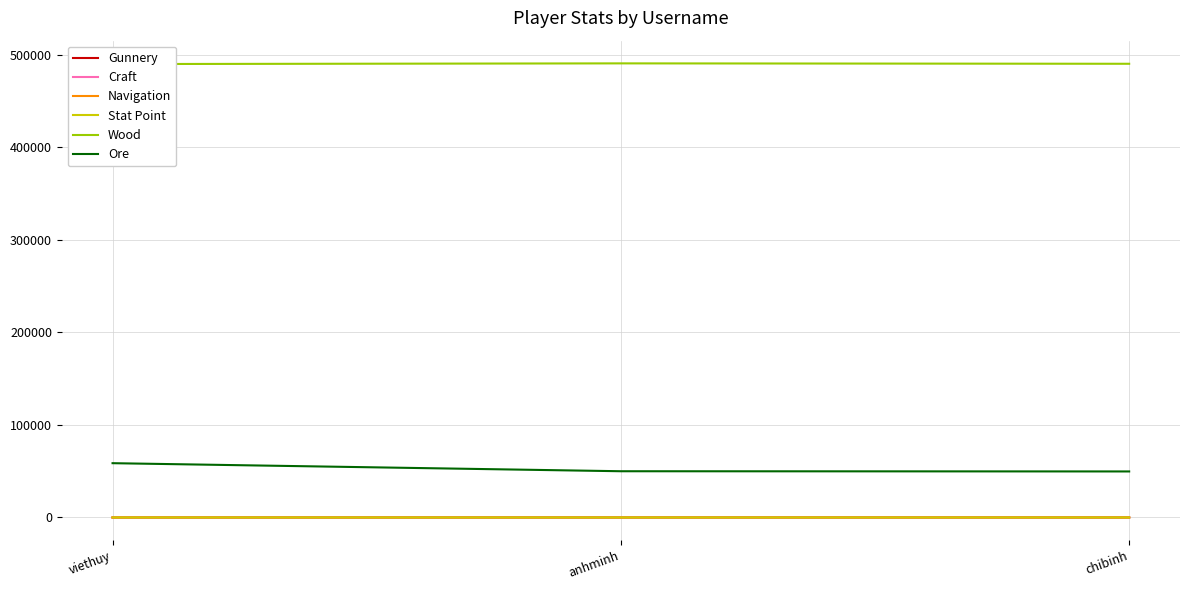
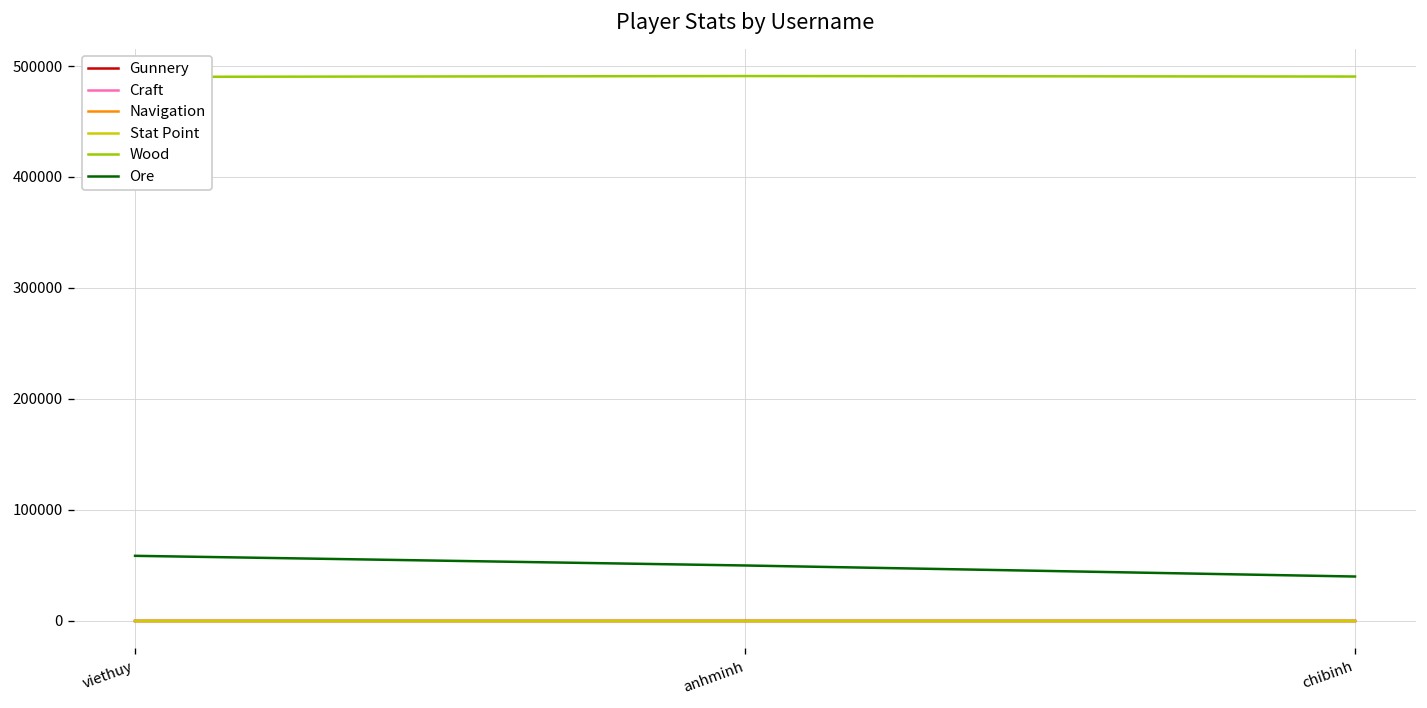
  {
    "Ore": {
      "viethuy": 60000,
      "anhminh": 50000,
-     "chibinh": 50000
+     "chibinh": 40000
    }
  }
